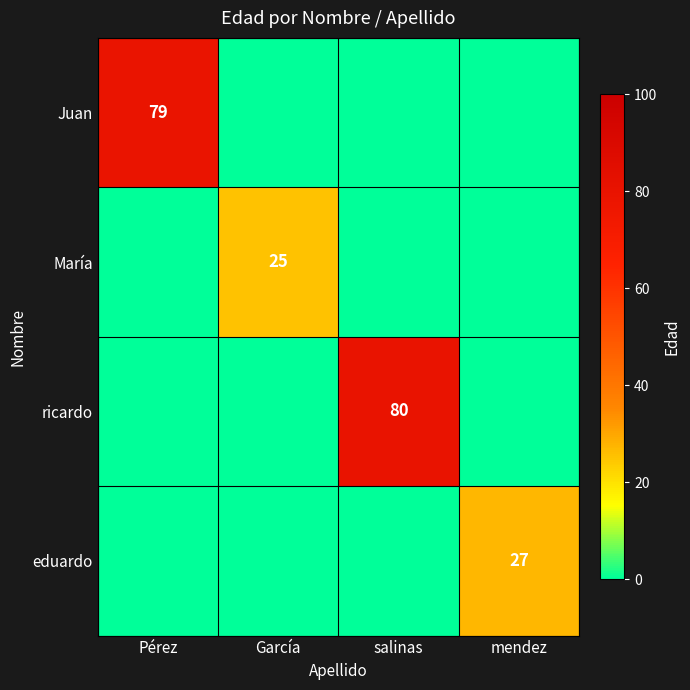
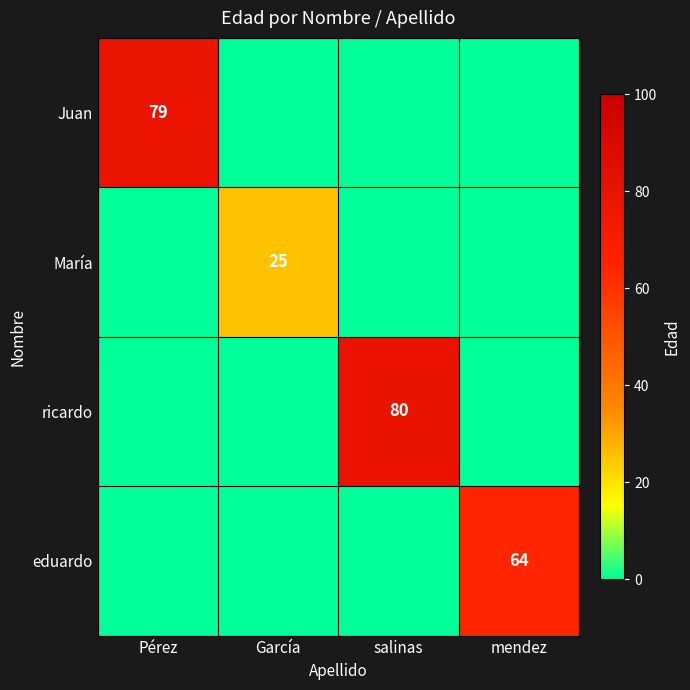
  {
    "Juan": {
      "Pérez": 79
    },
    "María": {
      "García": 25
    },
    "ricardo": {
      "salinas": 80
    },
    "eduardo": {
-     "mendez": 27
+     "mendez": 64
    }
  }
